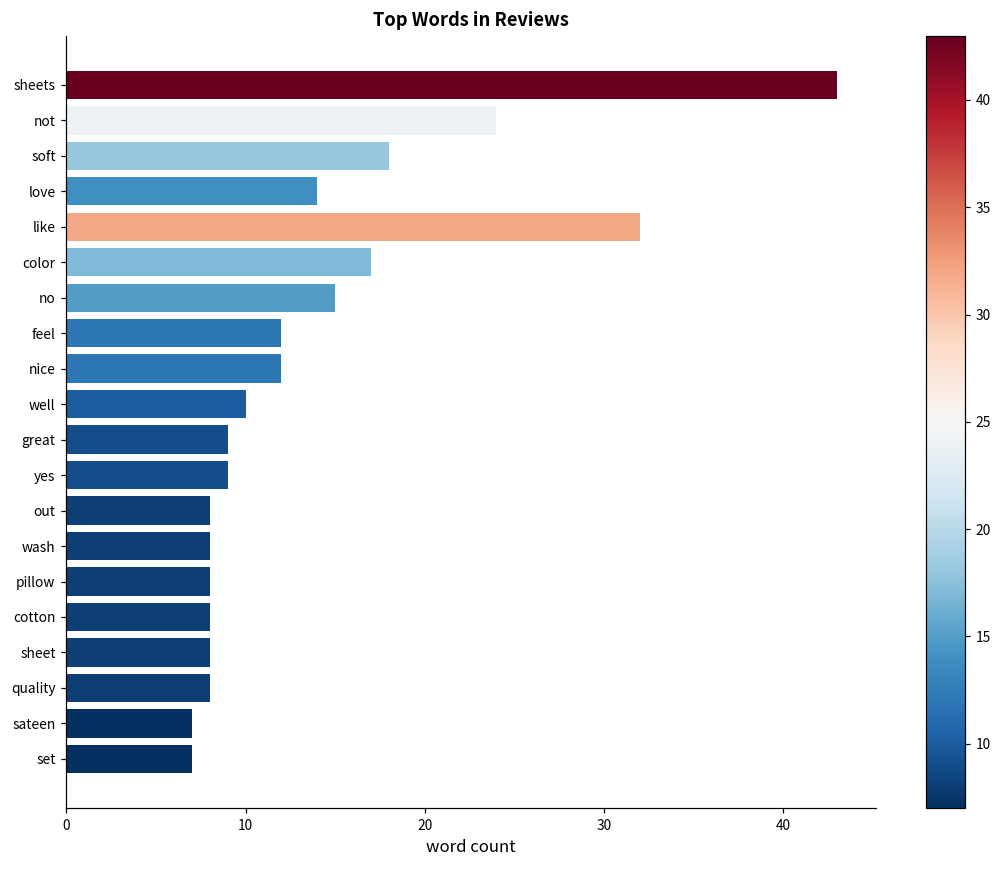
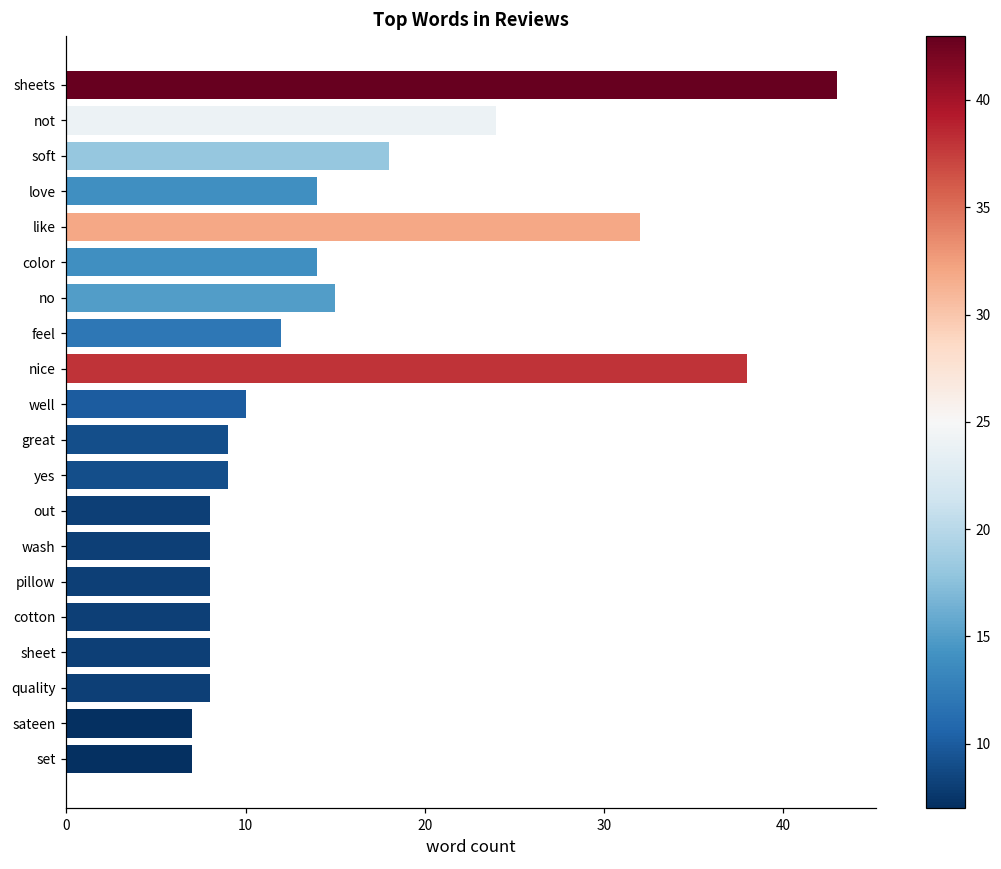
  {
    "sheets": 43,
    "not": 24,
    "soft": 18,
    "love": 14,
    "like": 32,
-   "color": 17,
+   "color": 14,
    "no": 15,
    "feel": 12,
-   "nice": 12,
+   "nice": 38,
    "well": 10,
    "great": 9,
    "yes": 9,
    "out": 8,
    "wash": 8,
    "pillow": 8,
    "cotton": 8,
    "sheet": 8,
    "quality": 8,
    "sateen": 7,
    "set": 7
  }
